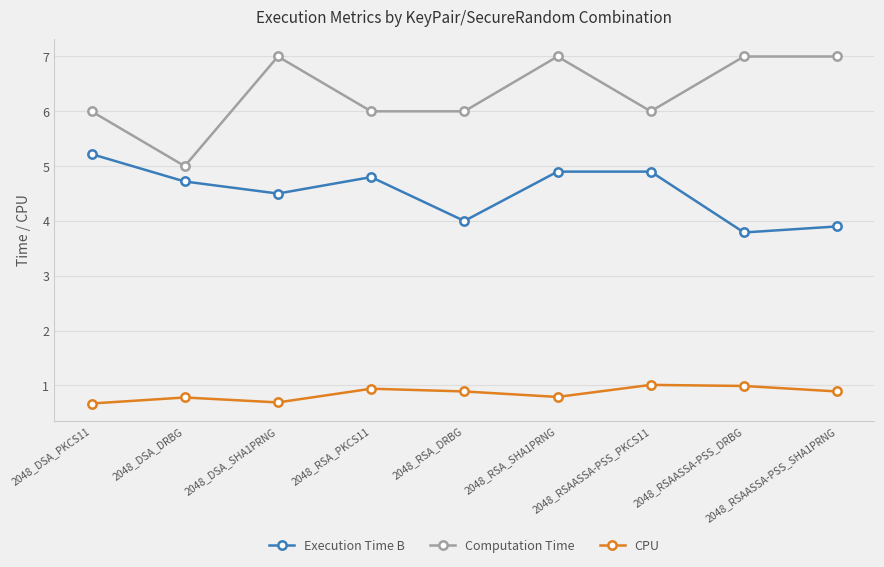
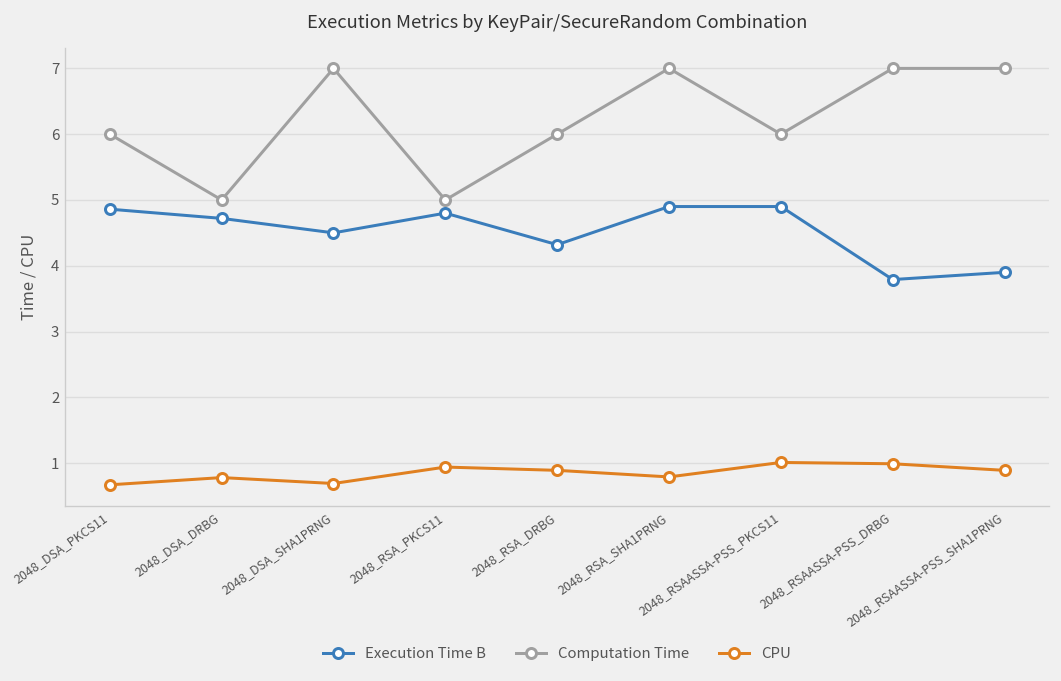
  {
    "Execution Time B": {
-     "2048_DSA_PKCS11": 5.2,
+     "2048_DSA_PKCS11": 4.9,
      "2048_DSA_DRBG": 4.7,
      "2048_DSA_SHA1PRNG": 4.5,
      "2048_RSA_PKCS11": 4.8,
-     "2048_RSA_DRBG": 4.0,
+     "2048_RSA_DRBG": 4.3,
      "2048_RSA_SHA1PRNG": 4.9,
      "2048_RSAASSA-PSS_PKCS11": 4.9,
      "2048_RSAASSA-PSS_DRBG": 3.8,
      "2048_RSAASSA-PSS_SHA1PRNG": 3.9
    },
    "Computation Time": {
      "2048_DSA_PKCS11": 6,
      "2048_DSA_DRBG": 5,
      "2048_DSA_SHA1PRNG": 7,
-     "2048_RSA_PKCS11": 6,
+     "2048_RSA_PKCS11": 5,
      "2048_RSA_DRBG": 6,
      "2048_RSA_SHA1PRNG": 7,
      "2048_RSAASSA-PSS_PKCS11": 6,
      "2048_RSAASSA-PSS_DRBG": 7,
      "2048_RSAASSA-PSS_SHA1PRNG": 7
    },
    "CPU": {
      "2048_DSA_PKCS11": 0.7,
      "2048_DSA_DRBG": 0.8,
      "2048_DSA_SHA1PRNG": 0.7,
      "2048_RSA_PKCS11": 0.9,
      "2048_RSA_DRBG": 0.9,
      "2048_RSA_SHA1PRNG": 0.8,
      "2048_RSAASSA-PSS_PKCS11": 1.0,
      "2048_RSAASSA-PSS_DRBG": 1.0,
      "2048_RSAASSA-PSS_SHA1PRNG": 0.9
    }
  }
